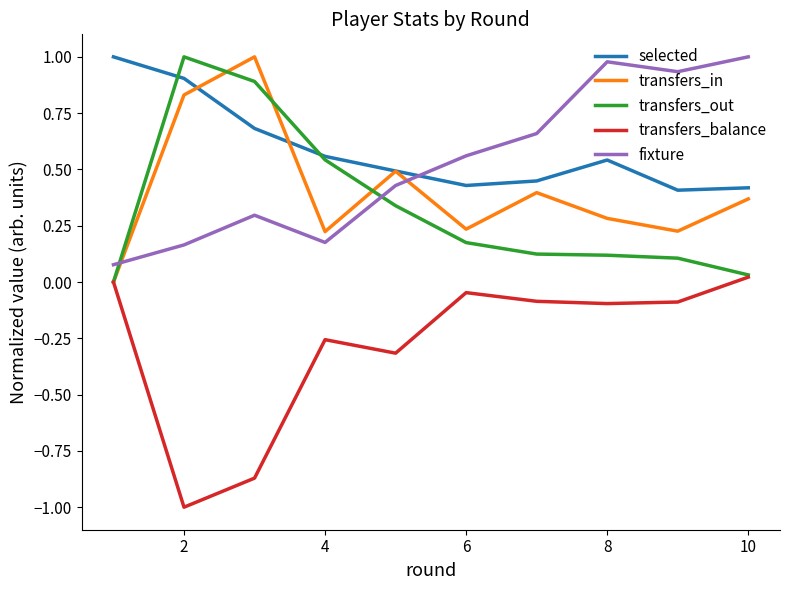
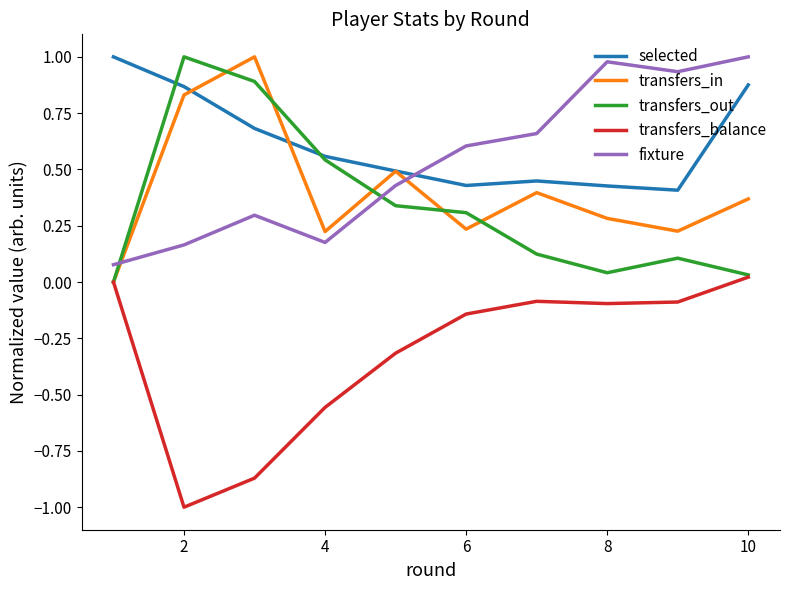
  {
    "selected": {
-     "2": 0.90,
+     "2": 0.87,
      "4": 0.56,
      "6": 0.43,
-     "8": 0.54,
-     "10": 0.42
+     "8": 0.43,
+     "10": 0.88
    },
    "transfers_in": {
      "2": 0.83,
      "4": 0.22,
      "6": 0.23,
      "8": 0.28,
      "10": 0.37
    },
    "transfers_out": {
      "2": 1.00,
      "4": 0.54,
-     "6": 0.18,
-     "8": 0.12
+     "6": 0.31,
+     "8": 0.04
    },
    "transfers_balance": {
      "2": -1.00,
-     "4": -0.26,
-     "6": -0.05,
+     "4": -0.56,
+     "6": -0.14,
      "8": -0.10
    },
    "fixture": {
      "2": 0.16,
      "4": 0.18,
-     "6": 0.56,
+     "6": 0.60,
      "8": 0.98,
      "10": 1.00
    }
  }
